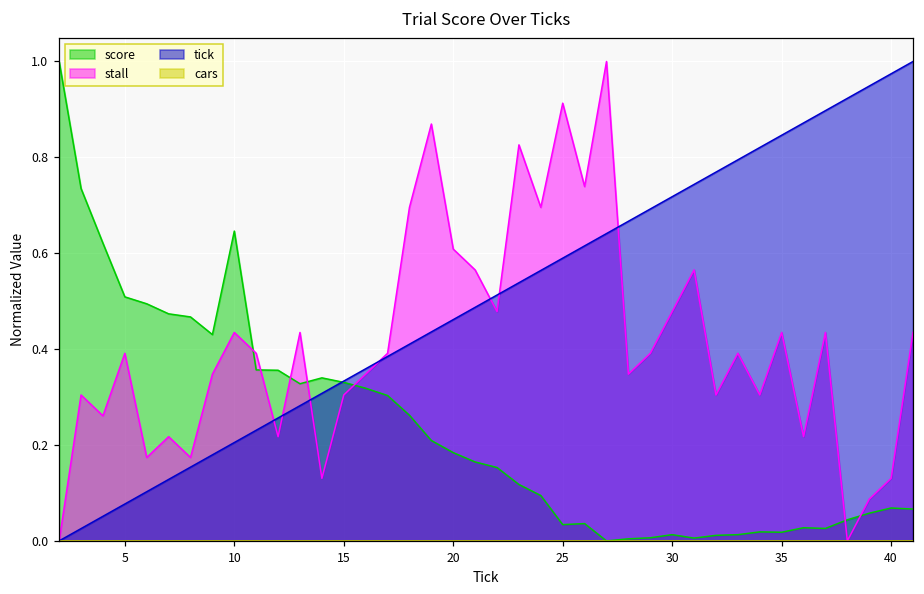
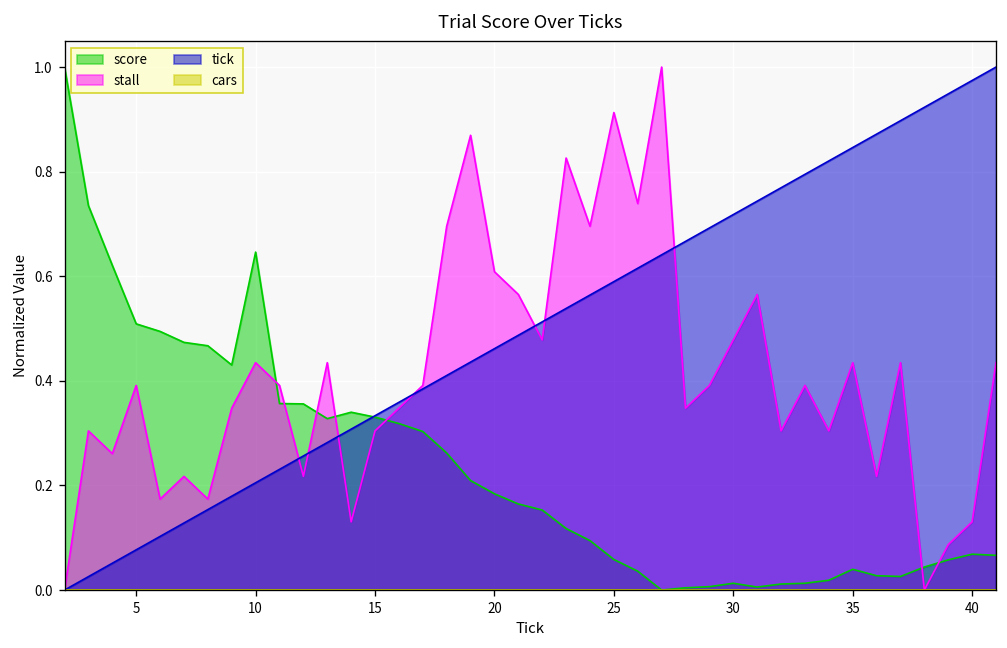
  {
    "score": {
      "5": 0.51,
      "10": 0.65,
      "20": 0.18,
-     "25": 0.03,
+     "25": 0.06,
      "30": 0.01,
-     "35": 0.02,
+     "35": 0.04,
      "40": 0.07
    },
    "stall": {
      "5": 0.39,
      "10": 0.43,
      "15": 0.30,
      "20": 0.61,
      "25": 0.91,
      "30": 0.48,
      "35": 0.43,
      "40": 0.13
    },
    "tick": {
      "5": 0.08,
      "10": 0.21,
      "20": 0.46,
      "25": 0.59,
      "30": 0.72,
      "35": 0.85,
      "40": 0.97
    },
    "cars": {
      "5": 0.00,
      "10": 0.00,
      "15": 0.00,
      "20": 0.00,
      "25": 0.00,
      "30": 0.00,
      "35": 0.00,
      "40": 0.00
    }
  }
